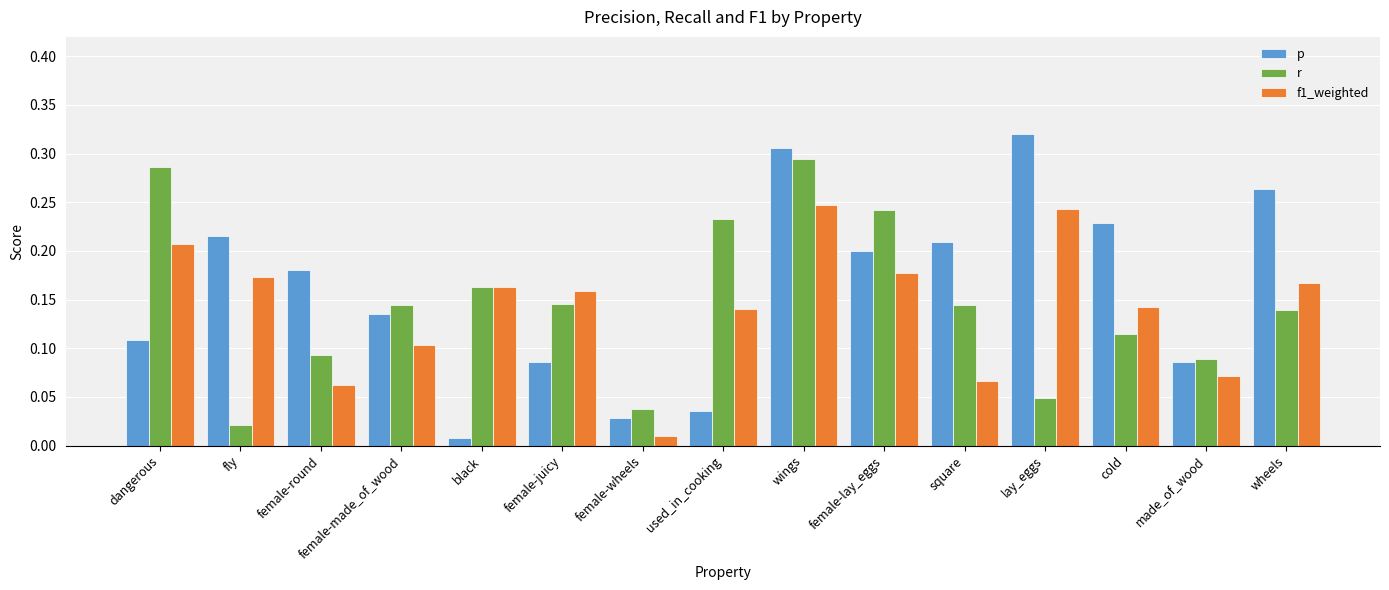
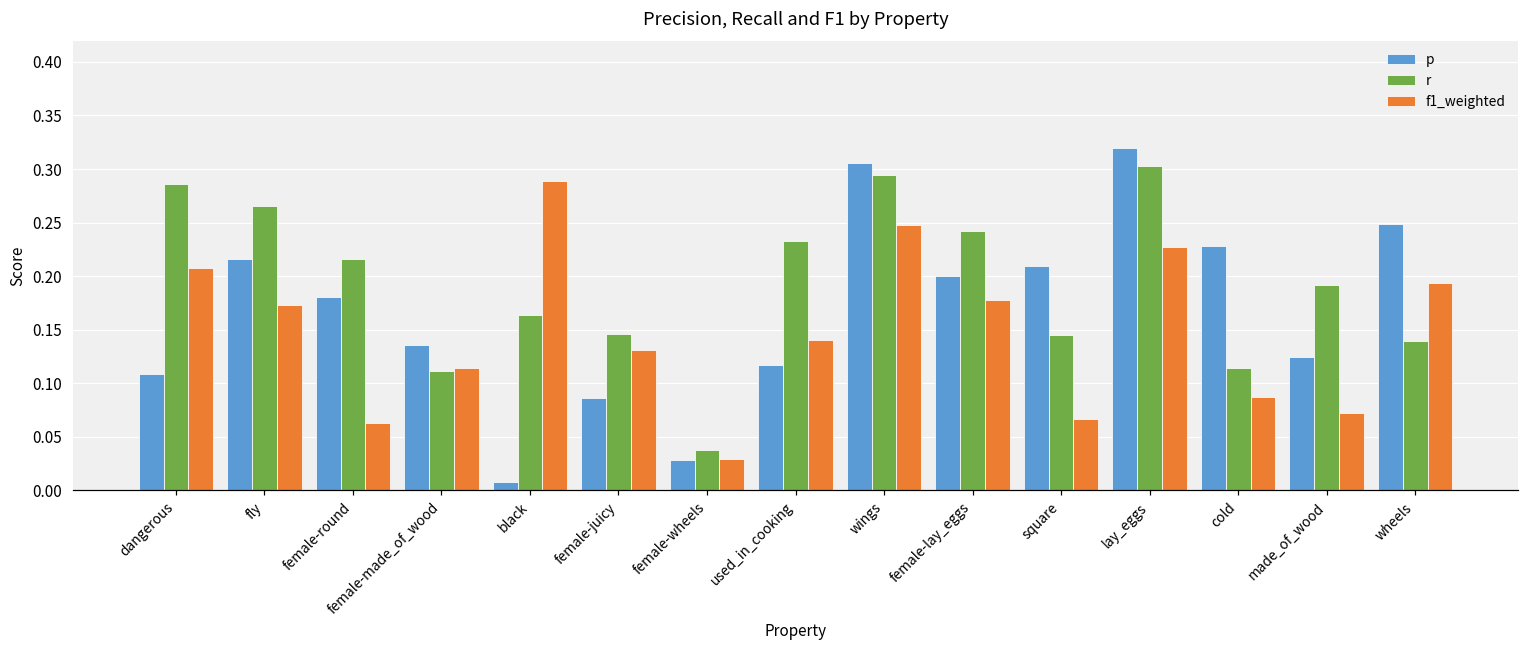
  {
    "p": {
      "dangerous": 0.11,
      "fly": 0.22,
      "female-round": 0.18,
      "female-made_of_wood": 0.14,
      "black": 0.01,
      "female-juicy": 0.09,
      "female-wheels": 0.03,
-     "used_in_cooking": 0.04,
+     "used_in_cooking": 0.12,
      "wings": 0.31,
      "female-lay_eggs": 0.20,
      "square": 0.21,
      "lay_eggs": 0.32,
      "cold": 0.23,
-     "made_of_wood": 0.09,
-     "wheels": 0.26
+     "made_of_wood": 0.12,
+     "wheels": 0.25
    },
    "r": {
      "dangerous": 0.29,
-     "fly": 0.02,
-     "female-round": 0.09,
-     "female-made_of_wood": 0.14,
+     "fly": 0.27,
+     "female-round": 0.22,
+     "female-made_of_wood": 0.11,
      "black": 0.16,
      "female-juicy": 0.15,
      "female-wheels": 0.04,
      "used_in_cooking": 0.23,
      "wings": 0.29,
      "female-lay_eggs": 0.24,
      "square": 0.14,
-     "lay_eggs": 0.05,
+     "lay_eggs": 0.30,
      "cold": 0.11,
-     "made_of_wood": 0.09,
+     "made_of_wood": 0.19,
      "wheels": 0.14
    },
    "f1_weighted": {
      "dangerous": 0.21,
      "fly": 0.17,
      "female-round": 0.06,
-     "female-made_of_wood": 0.10,
-     "black": 0.16,
-     "female-juicy": 0.16,
-     "female-wheels": 0.01,
+     "female-made_of_wood": 0.11,
+     "black": 0.29,
+     "female-juicy": 0.13,
+     "female-wheels": 0.03,
      "used_in_cooking": 0.14,
      "wings": 0.25,
      "female-lay_eggs": 0.18,
      "square": 0.07,
-     "lay_eggs": 0.24,
-     "cold": 0.14,
+     "lay_eggs": 0.23,
+     "cold": 0.09,
      "made_of_wood": 0.07,
-     "wheels": 0.17
+     "wheels": 0.19
    }
  }
